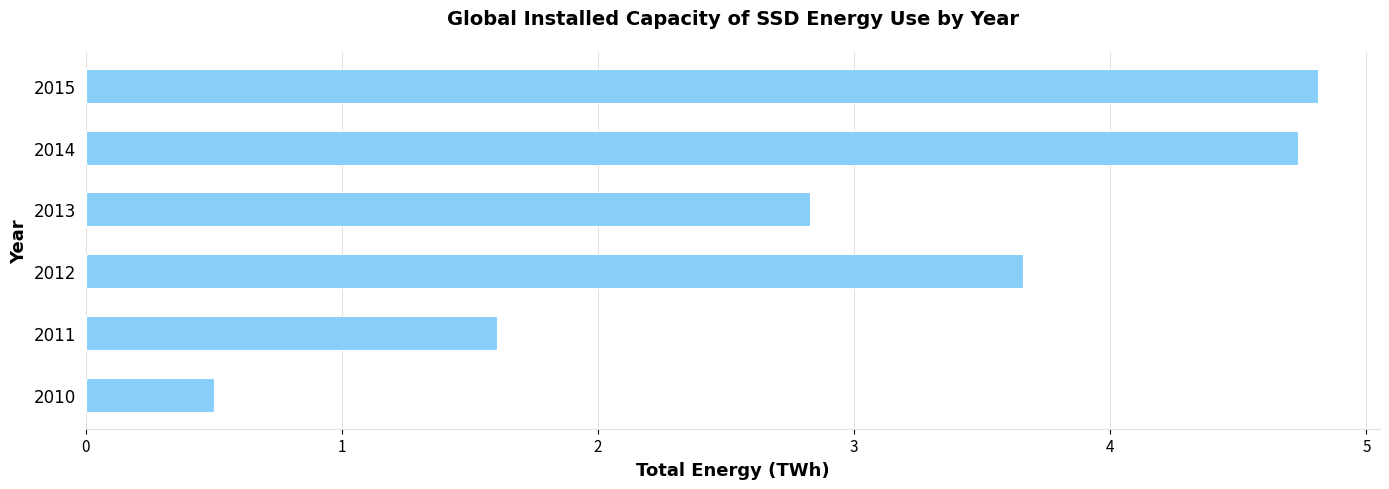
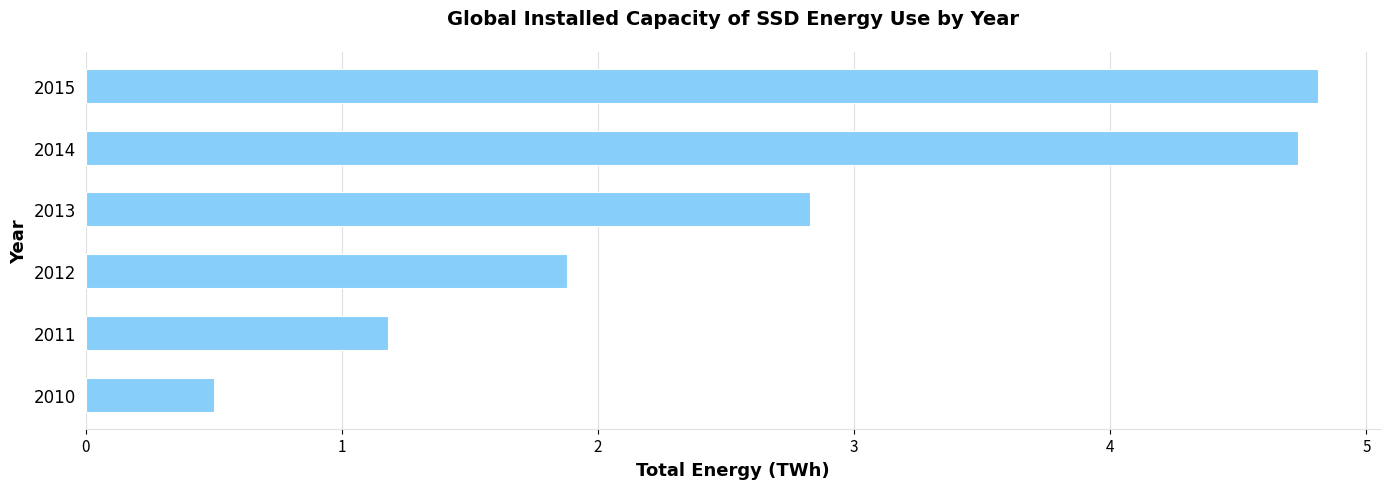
  {
    "2015": 4.81,
    "2014": 4.73,
    "2013": 2.83,
-   "2012": 3.66,
-   "2011": 1.61,
+   "2012": 1.88,
+   "2011": 1.18,
    "2010": 0.50
  }
